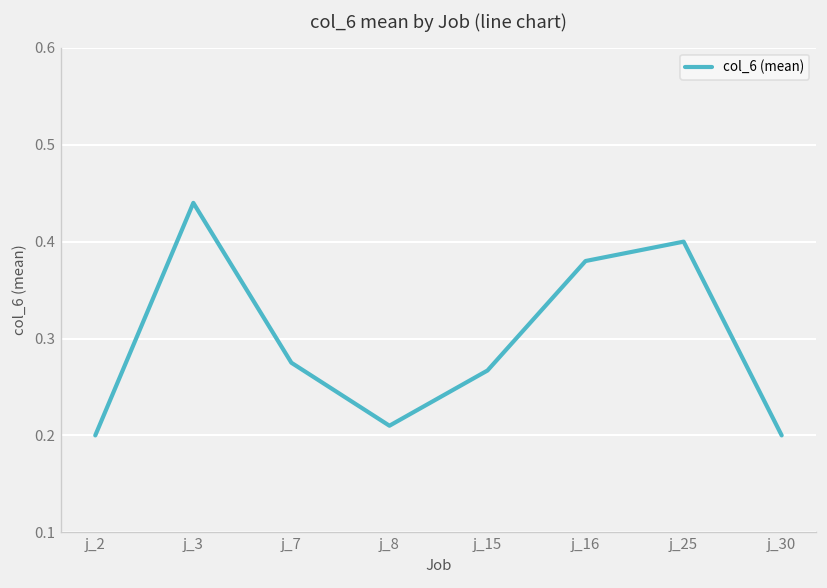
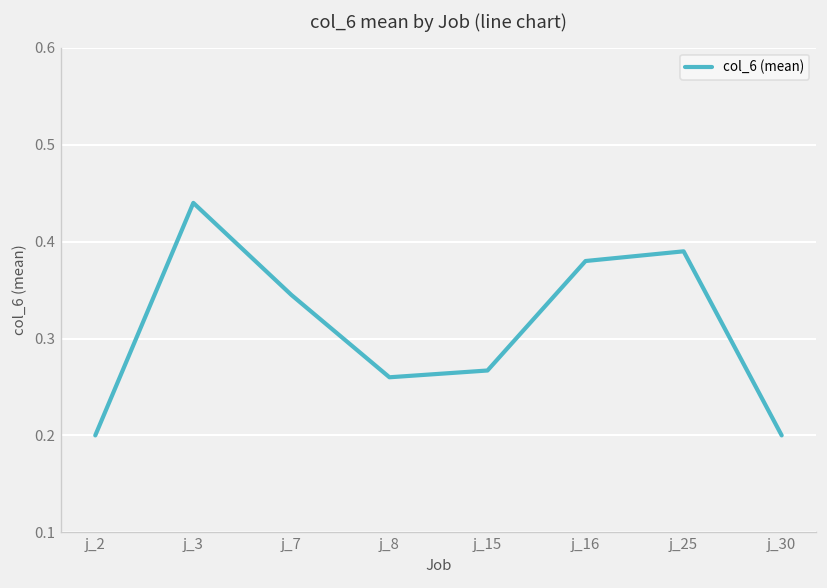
  {
    "j_2": 0.20,
    "j_3": 0.44,
-   "j_7": 0.28,
-   "j_8": 0.21,
+   "j_7": 0.35,
+   "j_8": 0.26,
    "j_15": 0.27,
    "j_16": 0.38,
-   "j_25": 0.40,
+   "j_25": 0.39,
    "j_30": 0.20
  }
